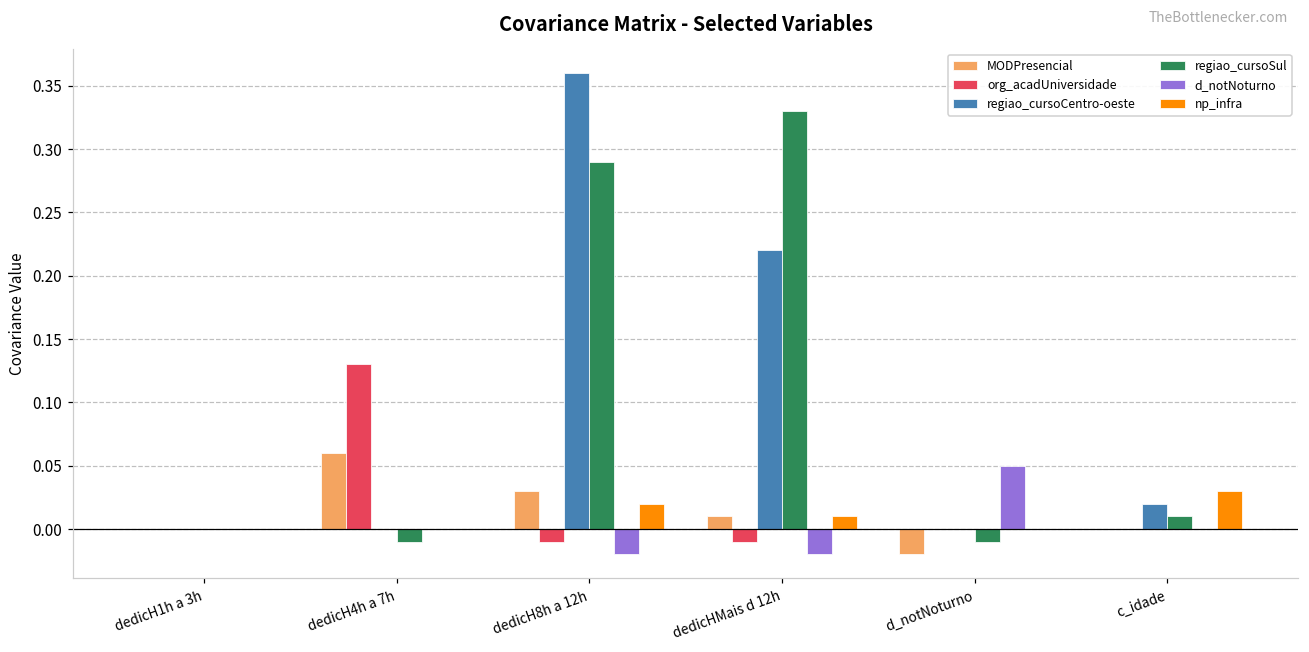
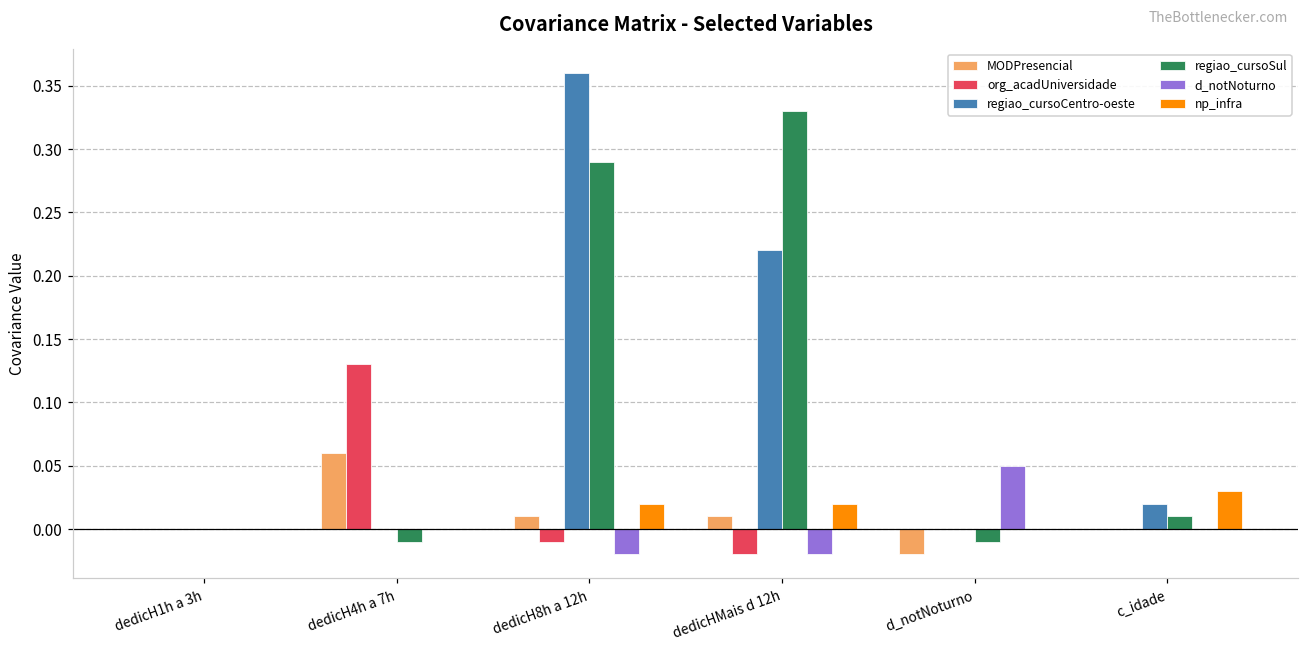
  {
    "MODPresencial": {
      "dedicH1h a 3h": 0.00,
      "dedicH4h a 7h": 0.06,
-     "dedicH8h a 12h": 0.03,
+     "dedicH8h a 12h": 0.01,
      "dedicHMais d 12h": 0.01,
      "d_notNoturno": -0.02,
      "c_idade": 0.00
    },
    "org_acadUniversidade": {
      "dedicH1h a 3h": 0.00,
      "dedicH4h a 7h": 0.13,
      "dedicH8h a 12h": -0.01,
-     "dedicHMais d 12h": -0.01,
+     "dedicHMais d 12h": -0.02,
      "d_notNoturno": 0.00,
      "c_idade": 0.00
    },
    "regiao_cursoCentro-oeste": {
      "dedicH1h a 3h": 0.00,
      "dedicH4h a 7h": 0.00,
      "dedicH8h a 12h": 0.36,
      "dedicHMais d 12h": 0.22,
      "d_notNoturno": 0.00,
      "c_idade": 0.02
    },
    "regiao_cursoSul": {
      "dedicH1h a 3h": 0.00,
      "dedicH4h a 7h": -0.01,
      "dedicH8h a 12h": 0.29,
      "dedicHMais d 12h": 0.33,
      "d_notNoturno": -0.01,
      "c_idade": 0.01
    },
    "d_notNoturno": {
      "dedicH1h a 3h": 0.00,
      "dedicH4h a 7h": 0.00,
      "dedicH8h a 12h": -0.02,
      "dedicHMais d 12h": -0.02,
      "d_notNoturno": 0.05,
      "c_idade": 0.00
    },
    "np_infra": {
      "dedicH1h a 3h": 0.00,
      "dedicH4h a 7h": 0.00,
      "dedicH8h a 12h": 0.02,
-     "dedicHMais d 12h": 0.01,
+     "dedicHMais d 12h": 0.02,
      "d_notNoturno": 0.00,
      "c_idade": 0.03
    }
  }
